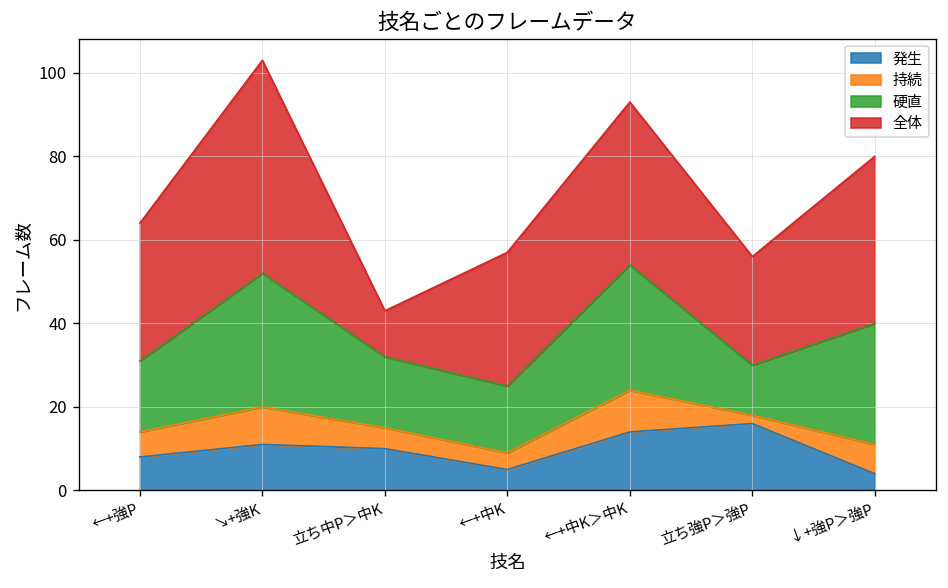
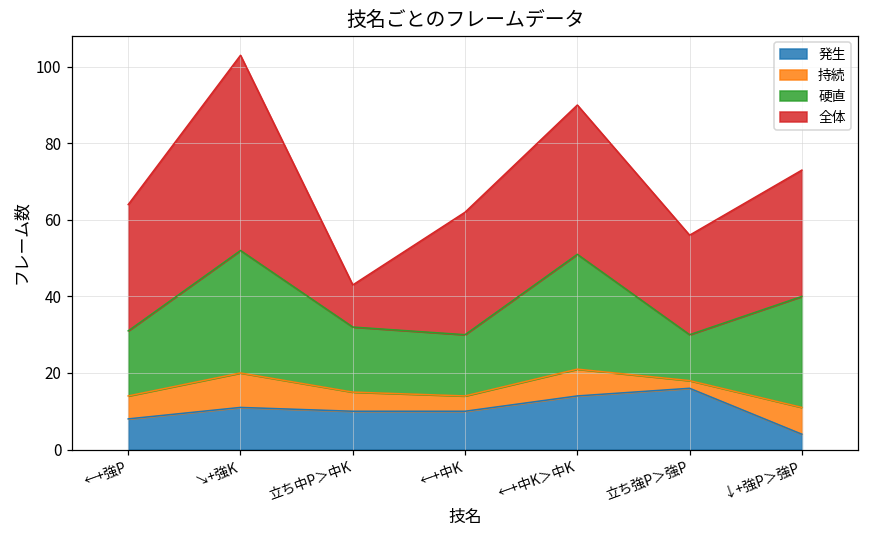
  {
    "発生": {
      "←+強P": 8,
      "↘+強K": 11,
      "立ち中P＞中K": 10,
-     "←+中K": 5,
+     "←+中K": 10,
      "←+中K＞中K": 14,
      "立ち強P＞強P": 16,
      "↓+強P＞強P": 4
    },
    "持続": {
      "←+強P": 6,
      "↘+強K": 9,
      "立ち中P＞中K": 5,
      "←+中K": 4,
-     "←+中K＞中K": 10,
+     "←+中K＞中K": 7,
      "立ち強P＞強P": 2,
      "↓+強P＞強P": 7
    },
    "硬直": {
      "←+強P": 17,
      "↘+強K": 32,
      "立ち中P＞中K": 17,
      "←+中K": 16,
      "←+中K＞中K": 30,
      "立ち強P＞強P": 12,
      "↓+強P＞強P": 29
    },
    "全体": {
      "←+強P": 33,
      "↘+強K": 51,
      "立ち中P＞中K": 11,
      "←+中K": 32,
      "←+中K＞中K": 39,
      "立ち強P＞強P": 26,
-     "↓+強P＞強P": 40
+     "↓+強P＞強P": 33
    }
  }
